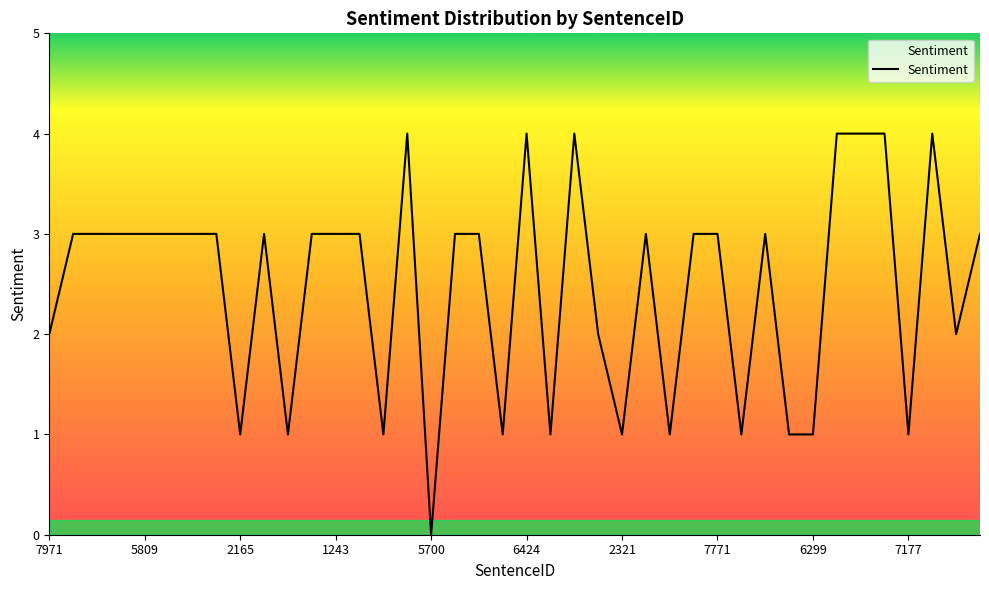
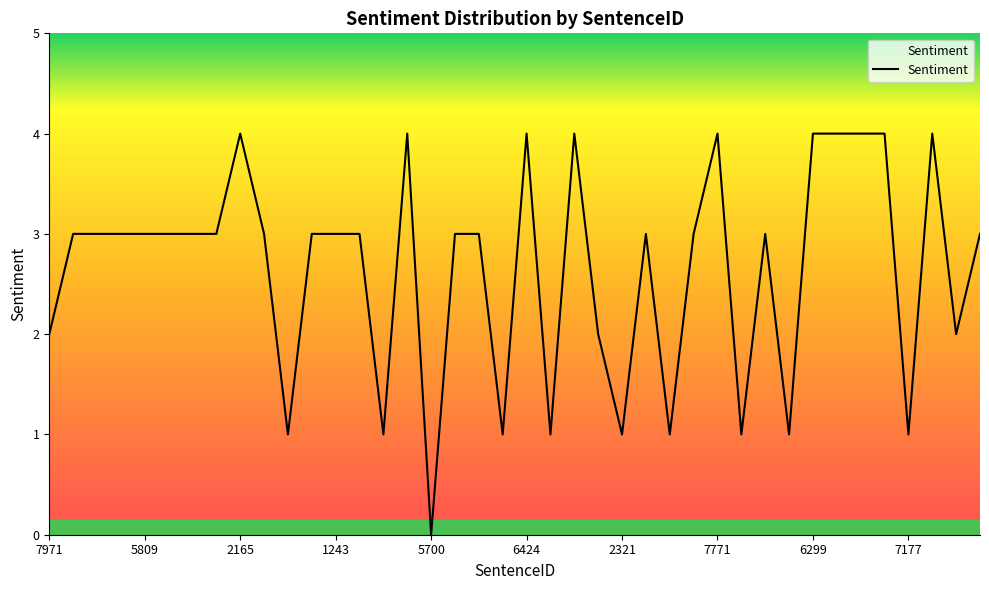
  {
    "7971": 2,
    "5809": 3,
-   "2165": 1,
+   "2165": 4,
    "1243": 3,
    "6424": 4,
    "2321": 1,
-   "7771": 3,
-   "6299": 1,
+   "7771": 4,
+   "6299": 4,
    "7177": 1
  }
